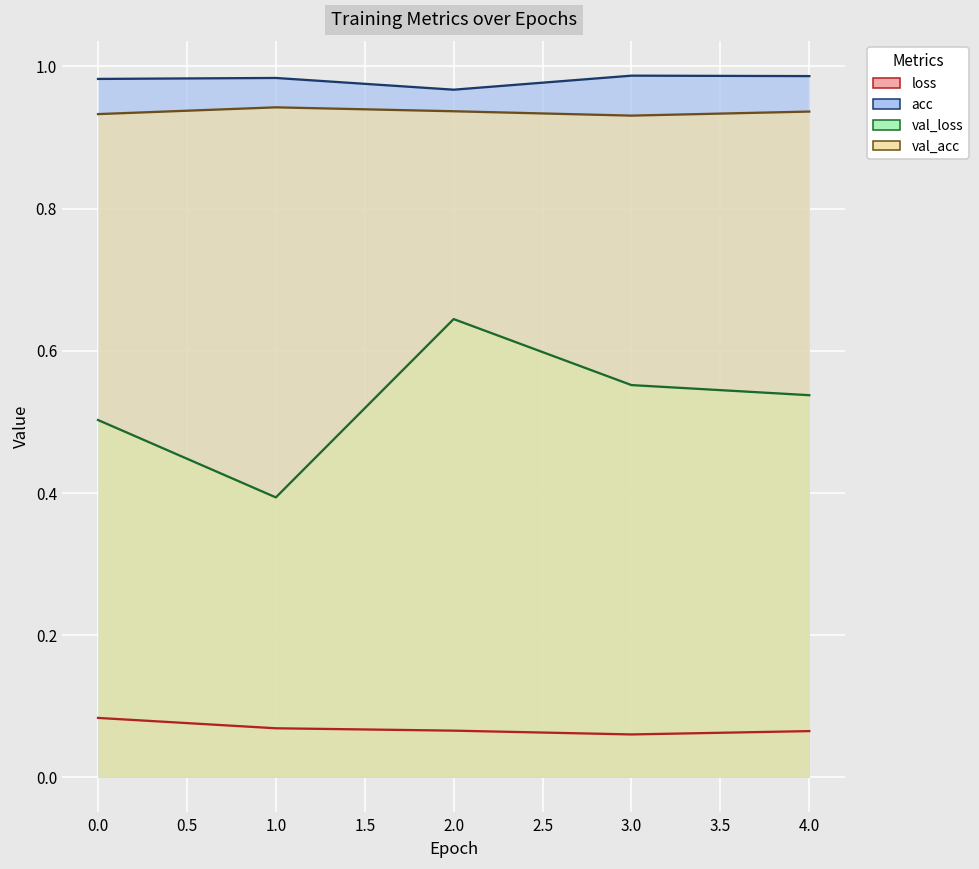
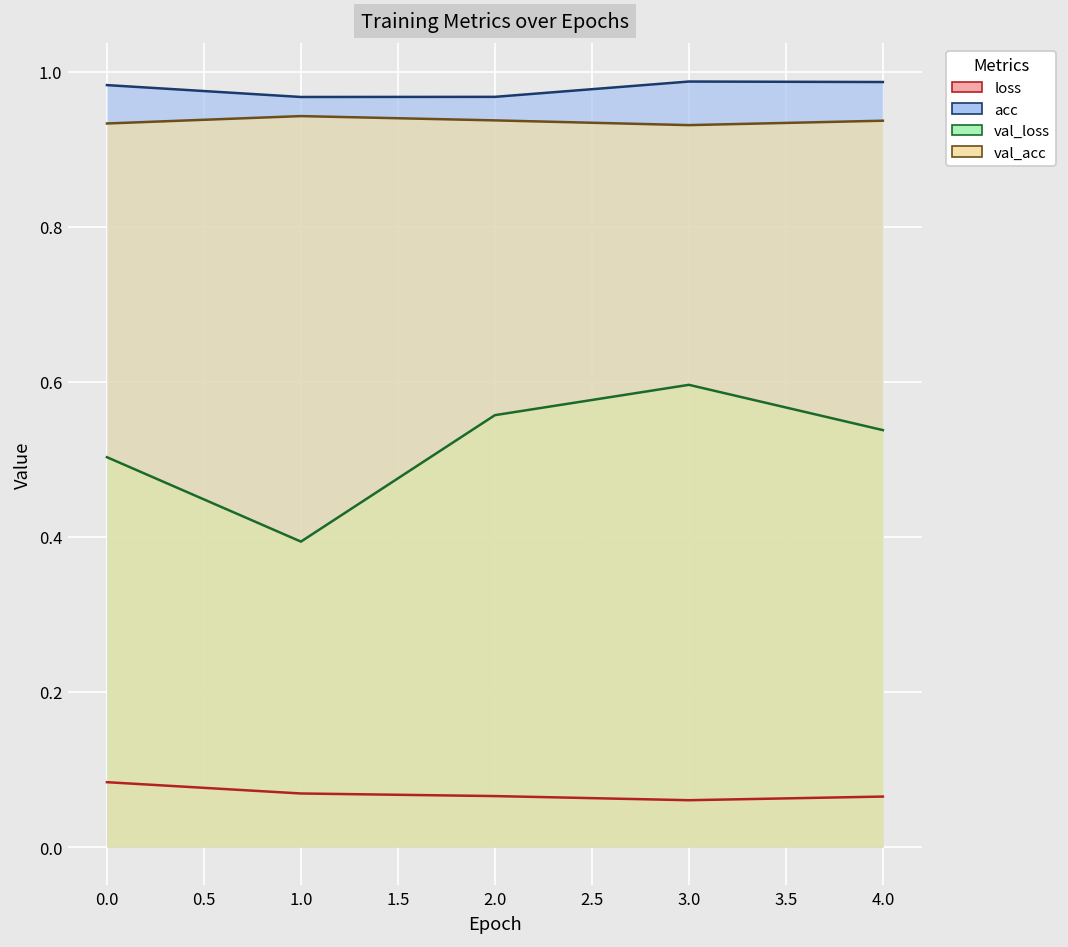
  {
    "acc": {
      "0.0": 0.98,
-     "1.0": 0.98,
+     "1.0": 0.97,
      "2.0": 0.97,
      "3.0": 0.99,
      "4.0": 0.99
    },
    "val_loss": {
      "0.0": 0.50,
      "1.0": 0.39,
-     "2.0": 0.64,
-     "3.0": 0.55,
+     "2.0": 0.56,
+     "3.0": 0.60,
      "4.0": 0.54
    }
  }
